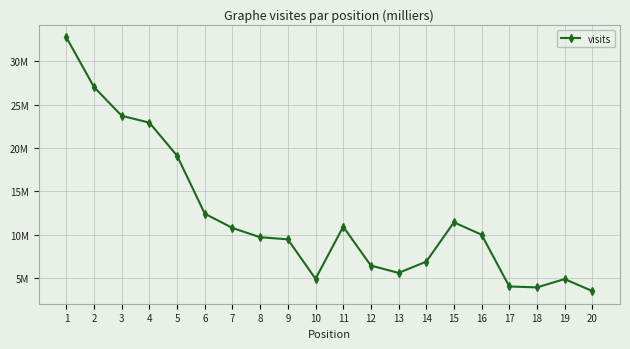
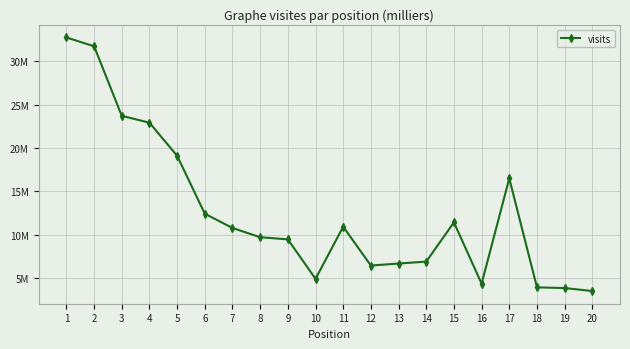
  {
    "1": 33000000,
-   "2": 27000000,
+   "2": 32000000,
    "3": 24000000,
    "4": 23000000,
    "5": 19000000,
    "6": 12000000,
    "7": 11000000,
    "8": 10000000,
    "9": 9000000,
    "10": 5000000,
    "11": 11000000,
    "12": 6000000,
-   "13": 6000000,
+   "13": 7000000,
    "14": 7000000,
    "15": 11000000,
-   "16": 10000000,
-   "17": 4000000,
+   "16": 4000000,
+   "17": 16000000,
    "18": 4000000,
-   "19": 5000000,
+   "19": 4000000,
    "20": 4000000
  }
